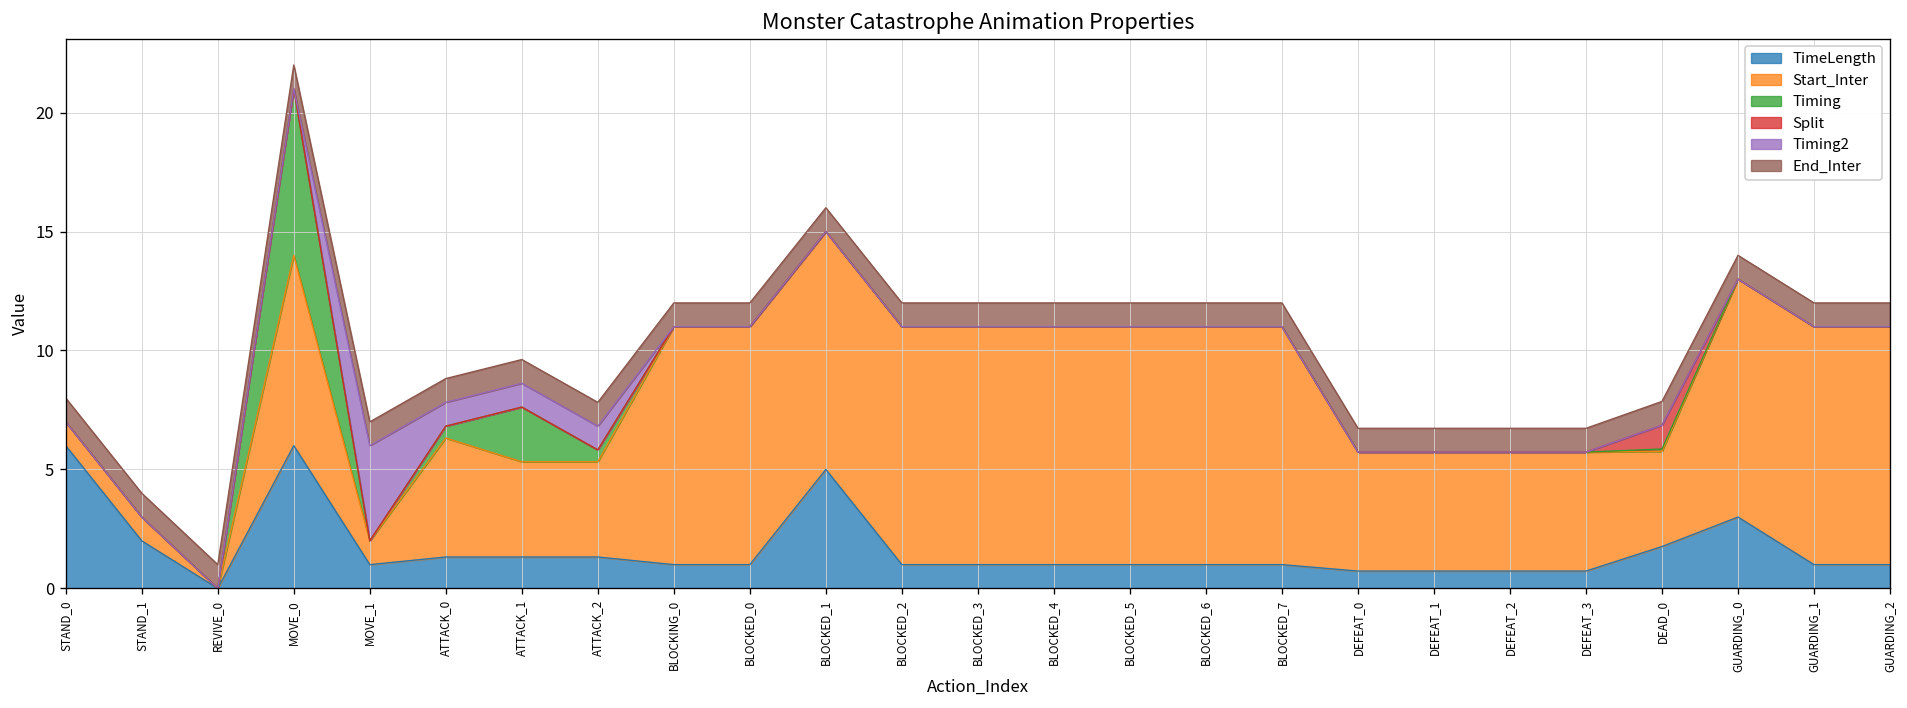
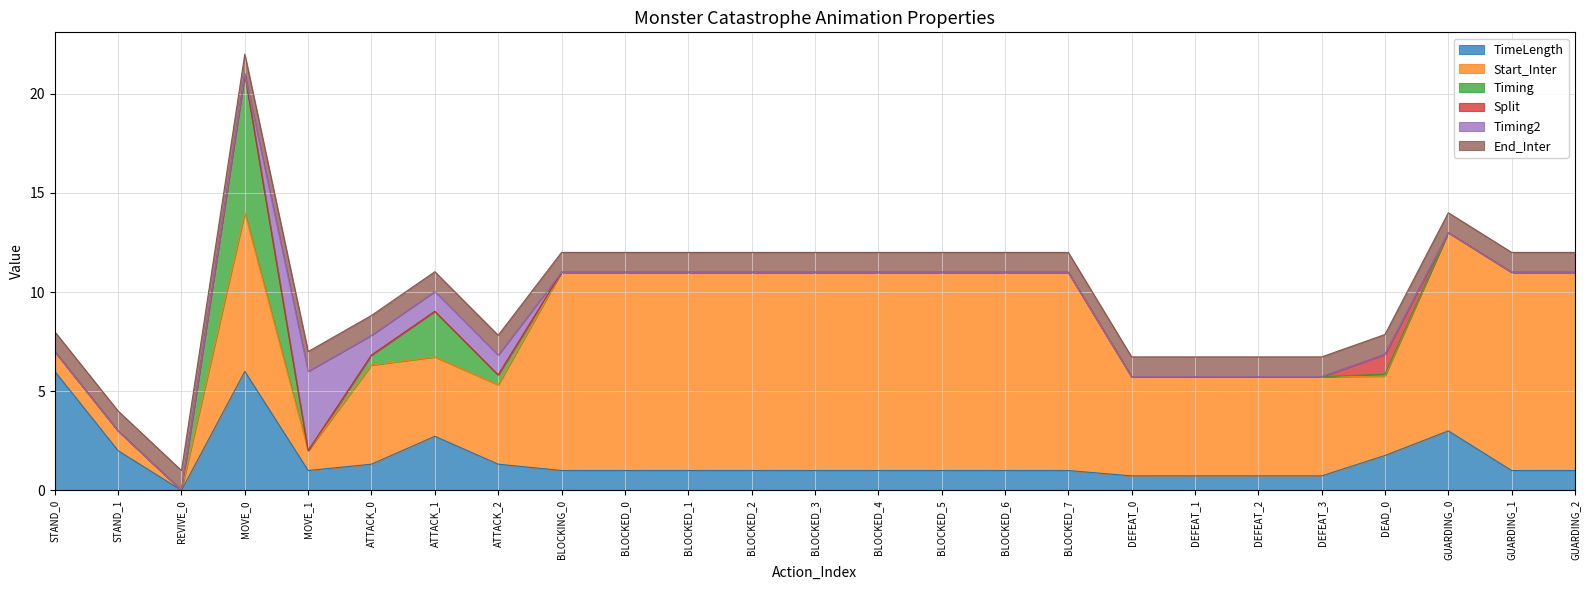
  {
    "TimeLength": {
      "STAND_0": 6.0,
      "STAND_1": 2.0,
      "MOVE_0": 6.0,
      "MOVE_1": 1.0,
      "ATTACK_0": 1.3,
-     "ATTACK_1": 1.3,
+     "ATTACK_1": 2.7,
      "ATTACK_2": 1.3,
      "BLOCKING_0": 1.0,
      "BLOCKED_0": 1.0,
-     "BLOCKED_1": 5,
+     "BLOCKED_1": 1,
      "BLOCKED_2": 1.0,
      "BLOCKED_3": 1.0,
      "BLOCKED_4": 1.0,
      "BLOCKED_5": 1.0,
      "BLOCKED_6": 1.0,
      "BLOCKED_7": 1.0,
      "DEFEAT_0": 0.7,
      "DEFEAT_1": 0.7,
      "DEFEAT_2": 0.7,
      "DEFEAT_3": 0.7,
      "DEAD_0": 1.8,
      "GUARDING_0": 3.0,
      "GUARDING_1": 1.0,
      "GUARDING_2": 1.0
    },
    "Start_Inter": {
      "MOVE_0": 8.0,
      "ATTACK_0": 5.0,
      "ATTACK_1": 4.0,
      "ATTACK_2": 4.0
    },
    "Timing2": {
      "MOVE_1": 4.0,
      "ATTACK_0": 1.0,
      "ATTACK_1": 1.0,
      "ATTACK_2": 1.0
    },
    "End_Inter": {
      "STAND_0": 1.0,
      "STAND_1": 1.0,
      "REVIVE_0": 1.0,
      "MOVE_0": 1.0,
      "MOVE_1": 1.0,
      "ATTACK_0": 1.0,
      "ATTACK_1": 1.0,
      "ATTACK_2": 1.0,
      "BLOCKING_0": 1.0,
      "BLOCKED_0": 1.0,
      "BLOCKED_1": 1.0,
      "BLOCKED_2": 1.0,
      "BLOCKED_3": 1.0,
      "BLOCKED_4": 1.0,
      "BLOCKED_5": 1.0,
      "BLOCKED_6": 1.0,
      "BLOCKED_7": 1.0,
      "DEFEAT_0": 1.0,
      "DEFEAT_1": 1.0,
      "DEFEAT_2": 1.0,
      "DEFEAT_3": 1.0,
      "DEAD_0": 1.0,
      "GUARDING_0": 1.0,
      "GUARDING_1": 1.0,
      "GUARDING_2": 1.0
    }
  }
